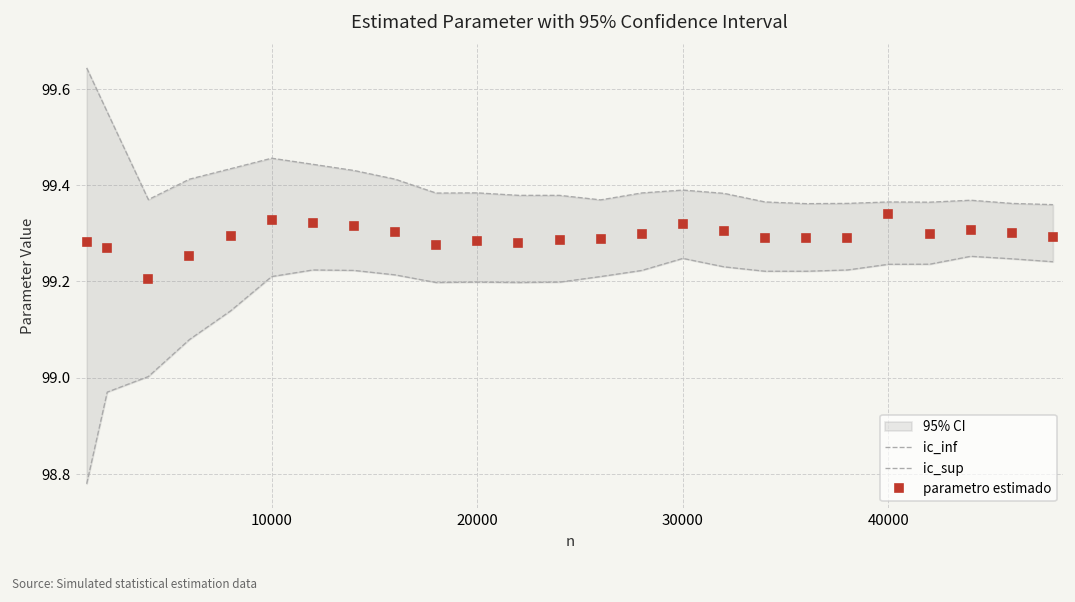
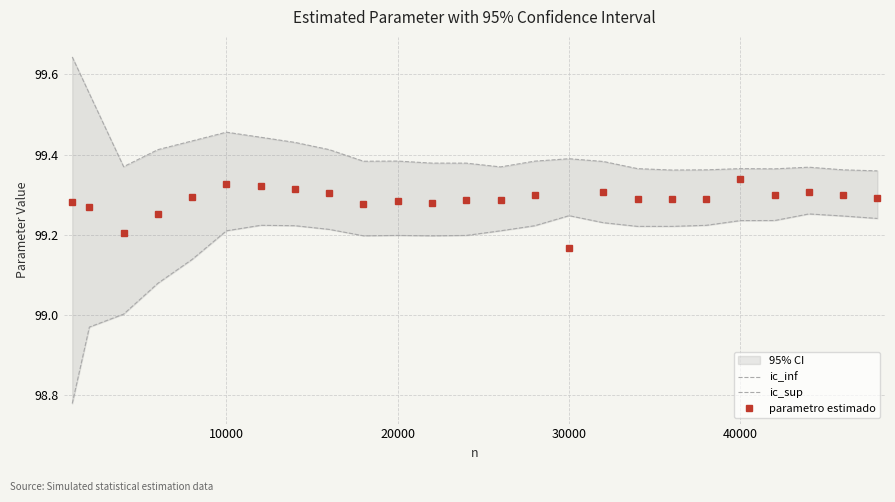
  {
    "parametro estimado": {
      "10000": 99.33,
      "20000": 99.28,
-     "30000": 99.32,
+     "30000": 99.17,
      "40000": 99.34
    }
  }
